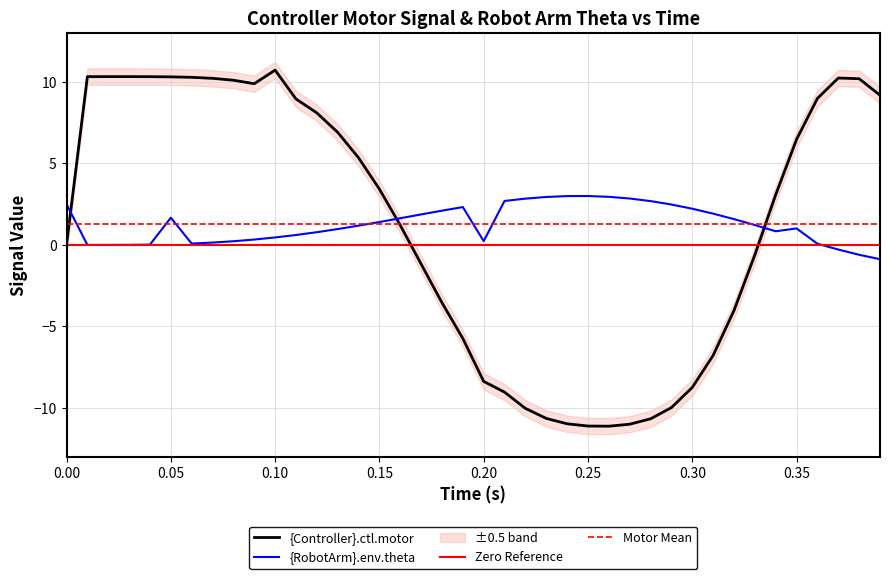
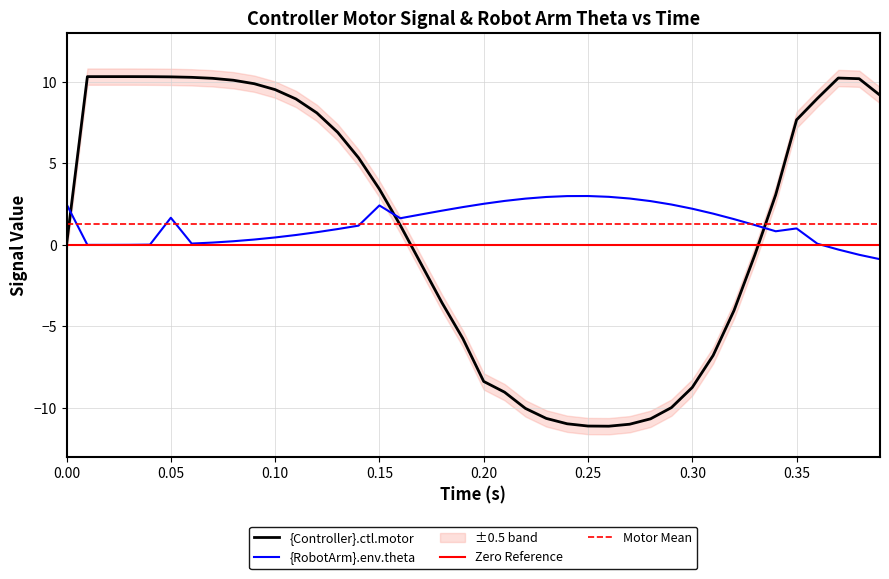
  {
    "{Controller}.ctl.motor": {
      "0.00": 0.0,
      "0.05": 10.3,
-     "0.10": 10.7,
+     "0.10": 9.5,
      "0.15": 3.4,
      "0.20": -8.4,
      "0.25": -11.1,
      "0.30": -8.8,
-     "0.35": 6.5
+     "0.35": 7.7
    },
    "{RobotArm}.env.theta": {
      "0.00": 2.5,
      "0.05": 1.7,
      "0.10": 0.5,
-     "0.15": 1.4,
-     "0.20": 0.2,
+     "0.15": 2.4,
+     "0.20": 2.5,
      "0.25": 3.0,
      "0.30": 2.2,
      "0.35": 1.0
    }
  }
